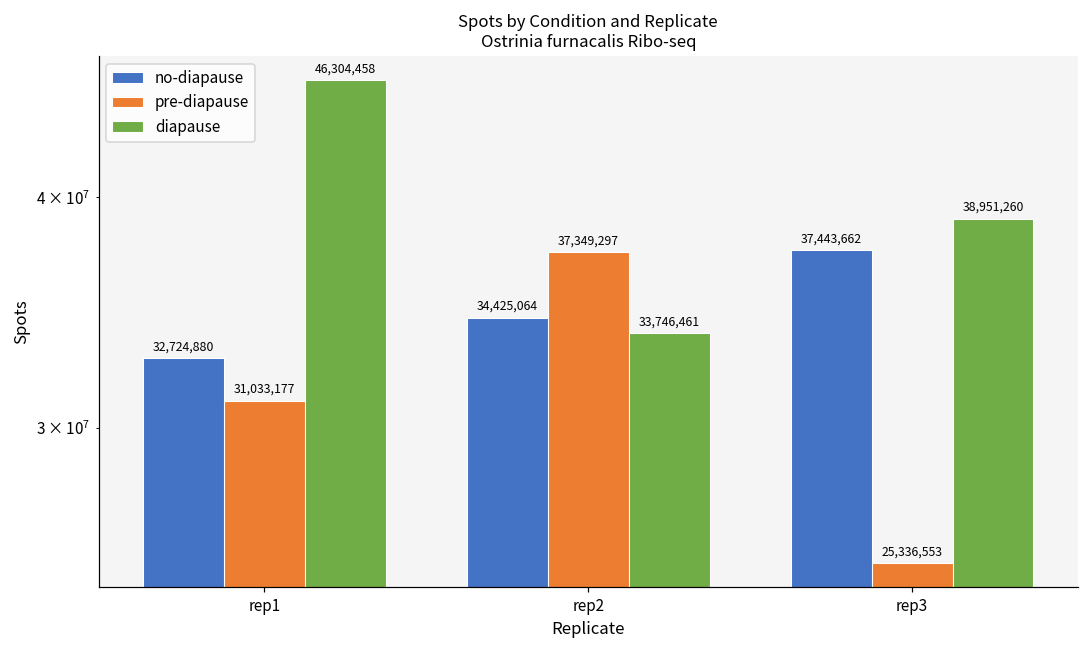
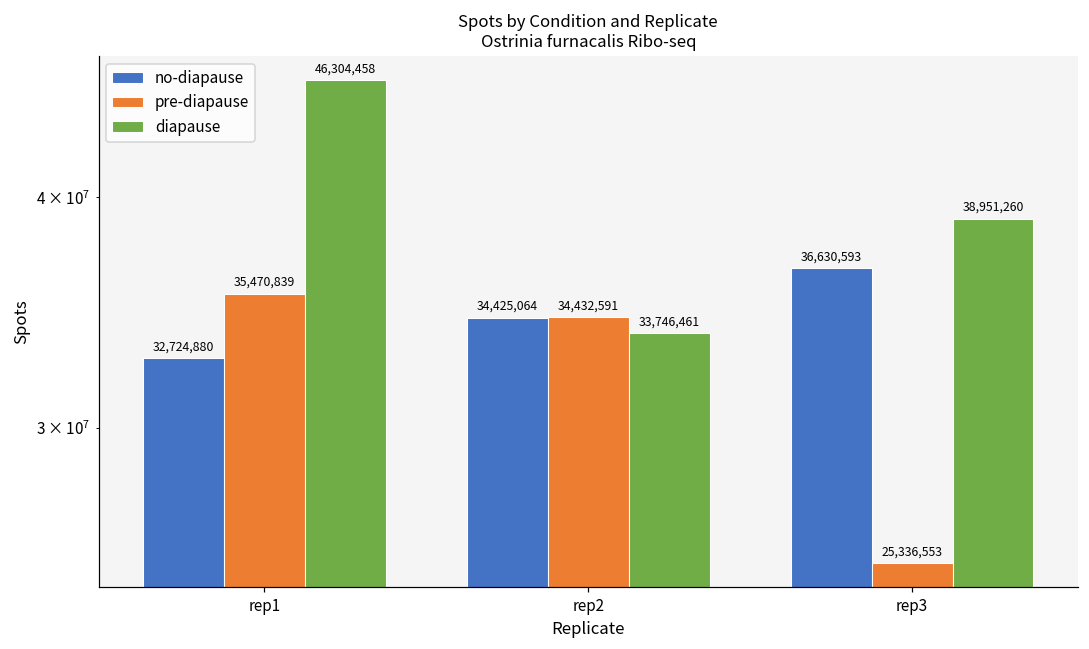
  {
    "no-diapause": {
      "rep1": "32,724,880",
      "rep2": "34,425,064",
-     "rep3": "37,443,662"
+     "rep3": "36,630,593"
    },
    "pre-diapause": {
-     "rep1": "31,033,177",
-     "rep2": "37,349,297",
+     "rep1": "35,470,839",
+     "rep2": "34,432,591",
      "rep3": "25,336,553"
    },
    "diapause": {
      "rep1": "46,304,458",
      "rep2": "33,746,461",
      "rep3": "38,951,260"
    }
  }
